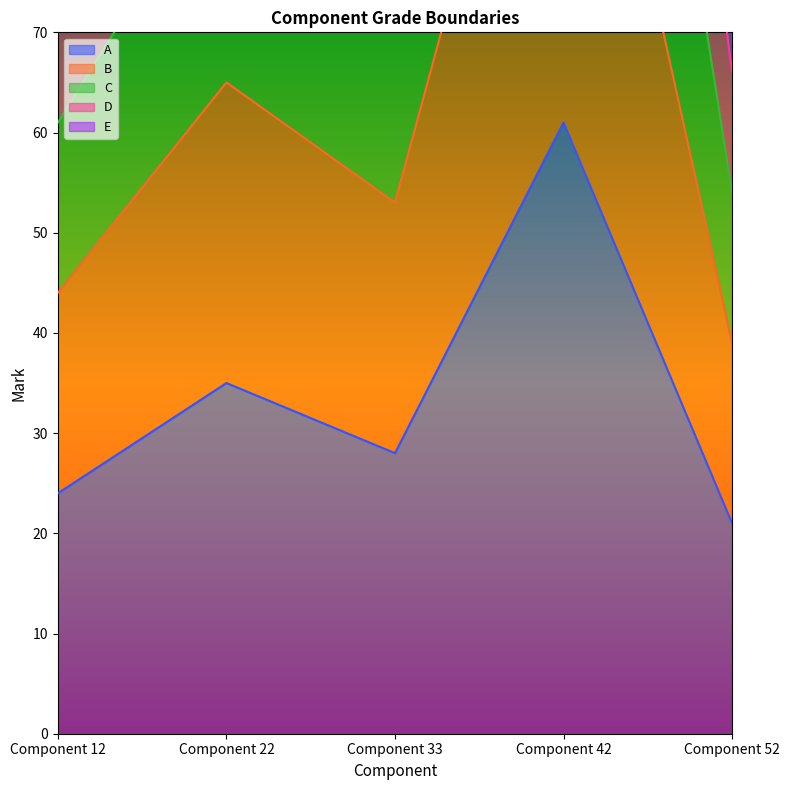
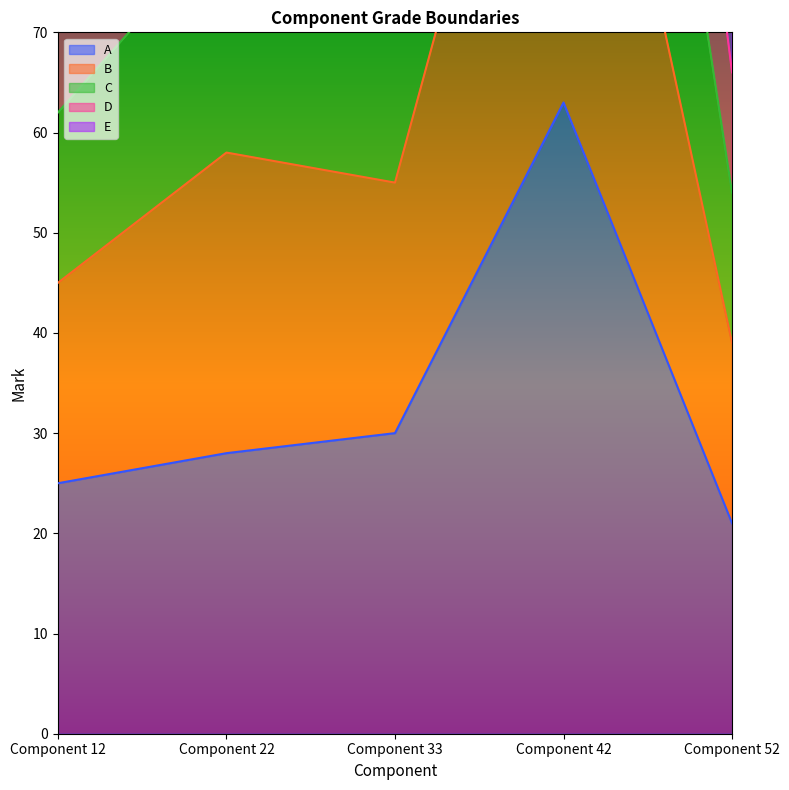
  {
    "A": {
-     "Component 12": 24,
-     "Component 22": 35,
-     "Component 33": 28,
-     "Component 42": 61,
+     "Component 12": 25,
+     "Component 22": 28,
+     "Component 33": 30,
+     "Component 42": 63,
      "Component 52": 21
    },
    "B": {
      "Component 12": 20,
      "Component 22": 30,
      "Component 33": 25,
      "Component 52": 18
    },
    "C": {
      "Component 12": 17,
      "Component 52": 15
    },
    "D": {
      "Component 52": 12
    }
  }
